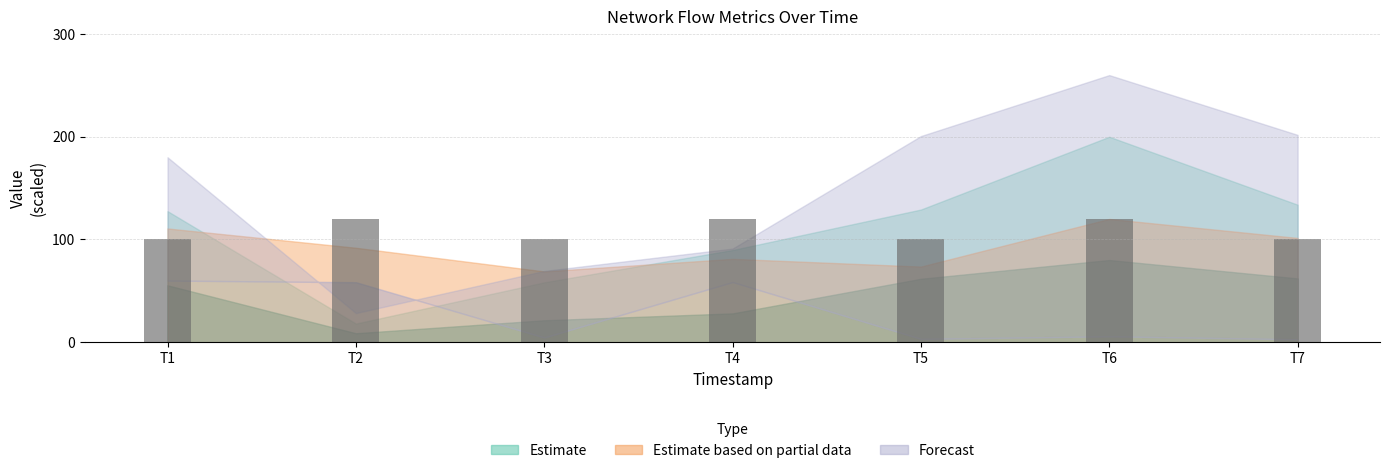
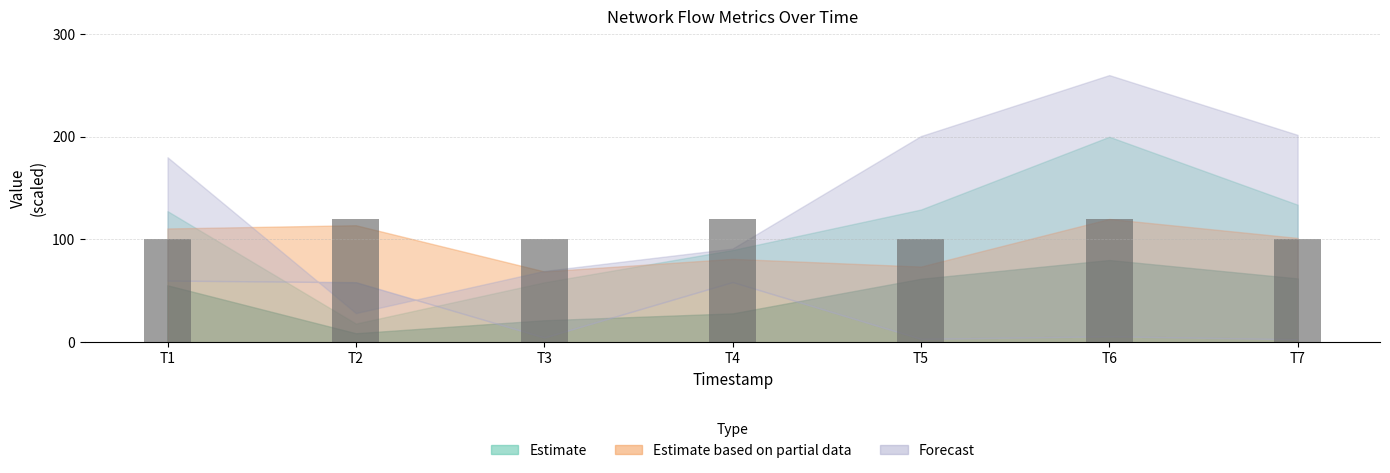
  {
    "Estimate based on partial data": {
      "T1": 111,
-     "T2": 92,
+     "T2": 114,
      "T4": 81,
      "T5": 74,
      "T6": 120,
      "T7": 101
    }
  }
